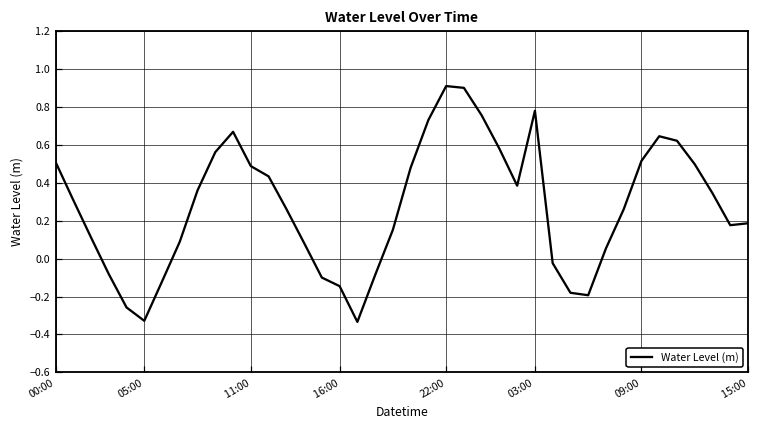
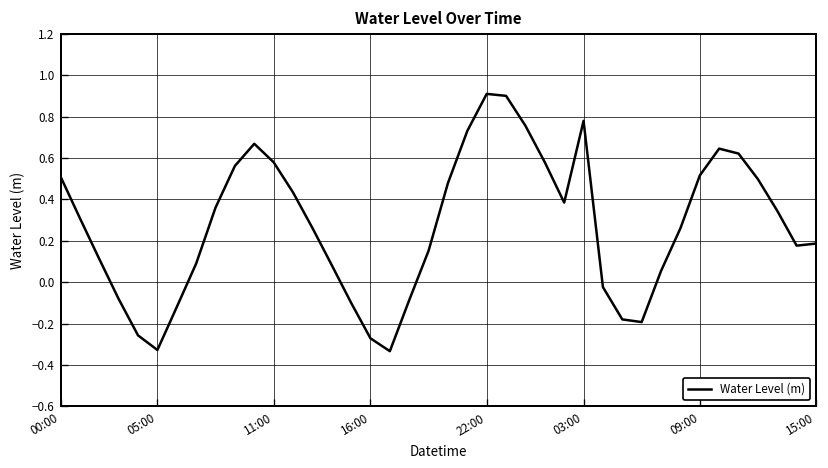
  {
    "00:00": 0.51,
    "05:00": -0.33,
-   "11:00": 0.49,
-   "16:00": -0.14,
+   "11:00": 0.58,
+   "16:00": -0.27,
    "22:00": 0.91,
    "03:00": 0.78,
    "09:00": 0.52,
    "15:00": 0.19
  }
